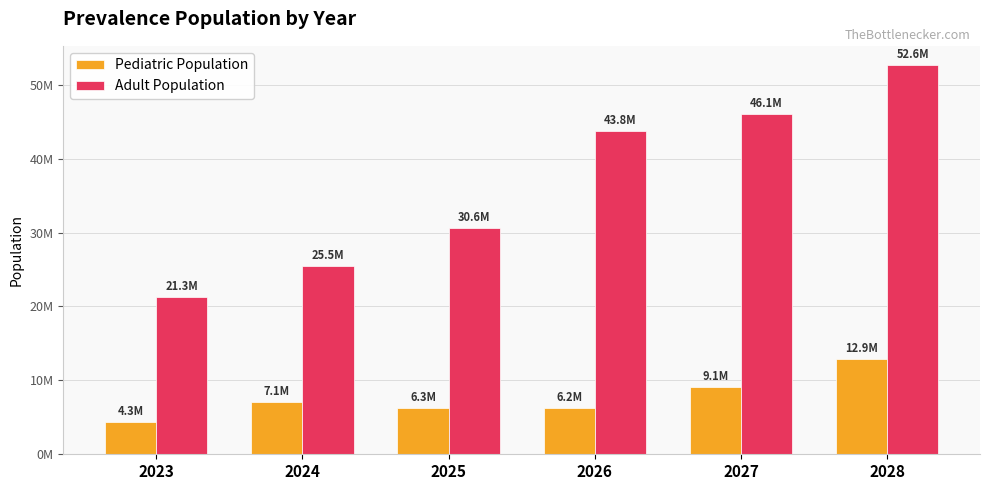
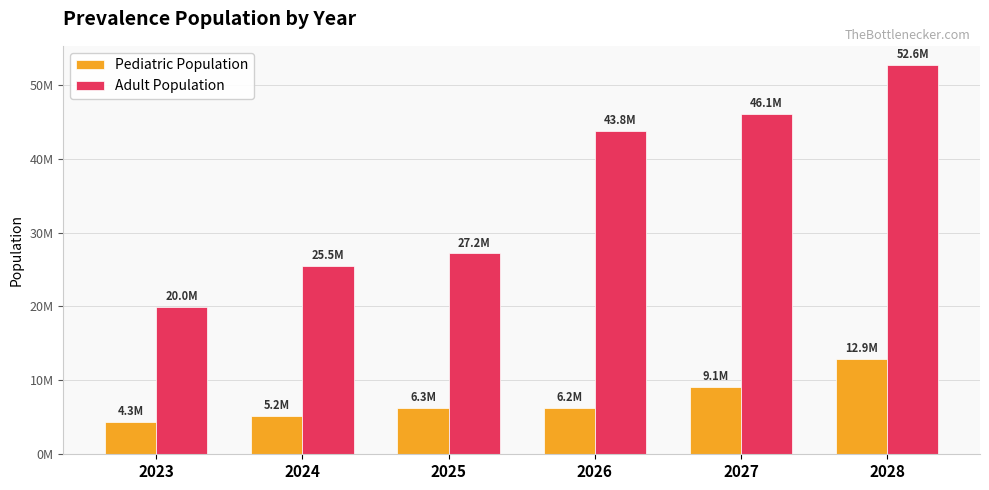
  {
    "Pediatric Population": {
      "2023": "4.3M",
-     "2024": "7.1M",
+     "2024": "5.2M",
      "2025": "6.3M",
      "2026": "6.2M",
      "2027": "9.1M",
      "2028": "12.9M"
    },
    "Adult Population": {
-     "2023": "21.3M",
+     "2023": "20.0M",
      "2024": "25.5M",
-     "2025": "30.6M",
+     "2025": "27.2M",
      "2026": "43.8M",
      "2027": "46.1M",
      "2028": "52.6M"
    }
  }
